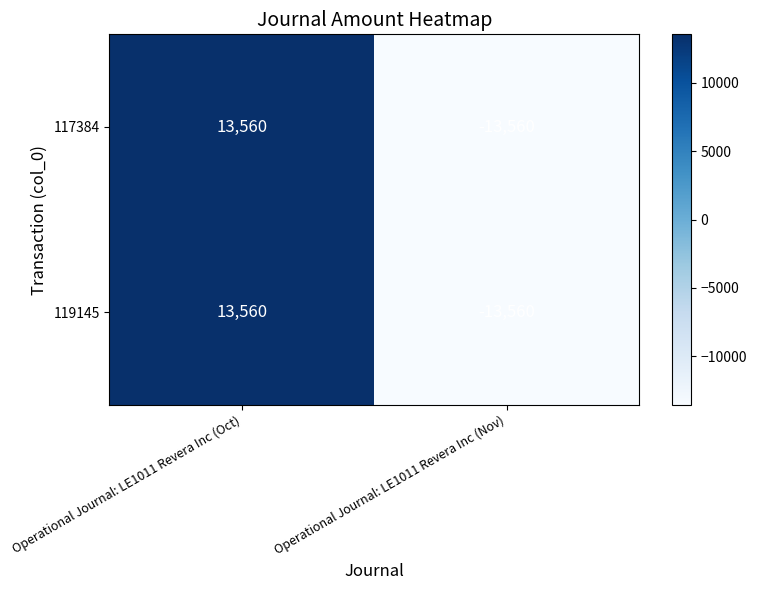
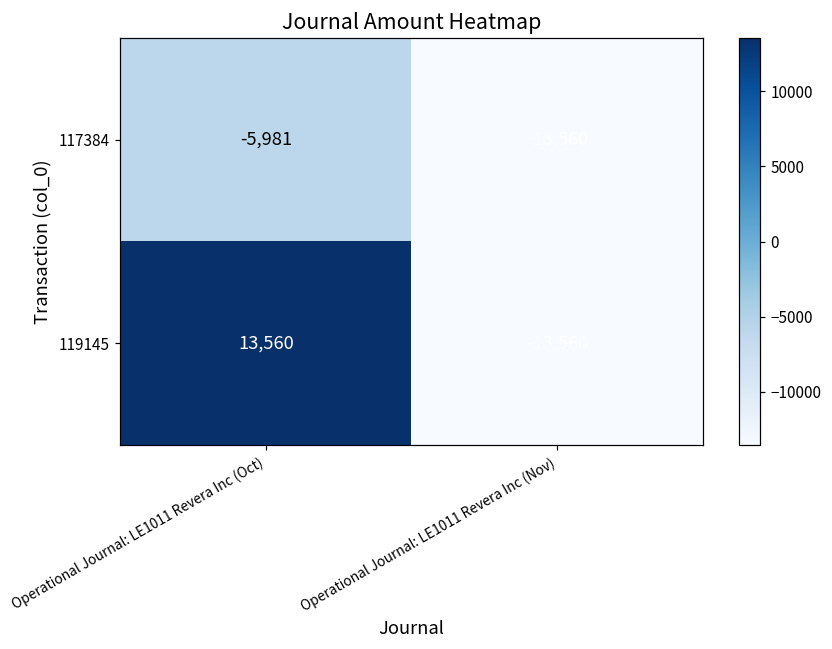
  {
    "117384": {
-     "Operational Journal: LE1011 Revera Inc (Oct)": "13,560"
+     "Operational Journal: LE1011 Revera Inc (Oct)": "-5,981"
    },
    "119145": {
      "Operational Journal: LE1011 Revera Inc (Oct)": "13,560"
    }
  }
